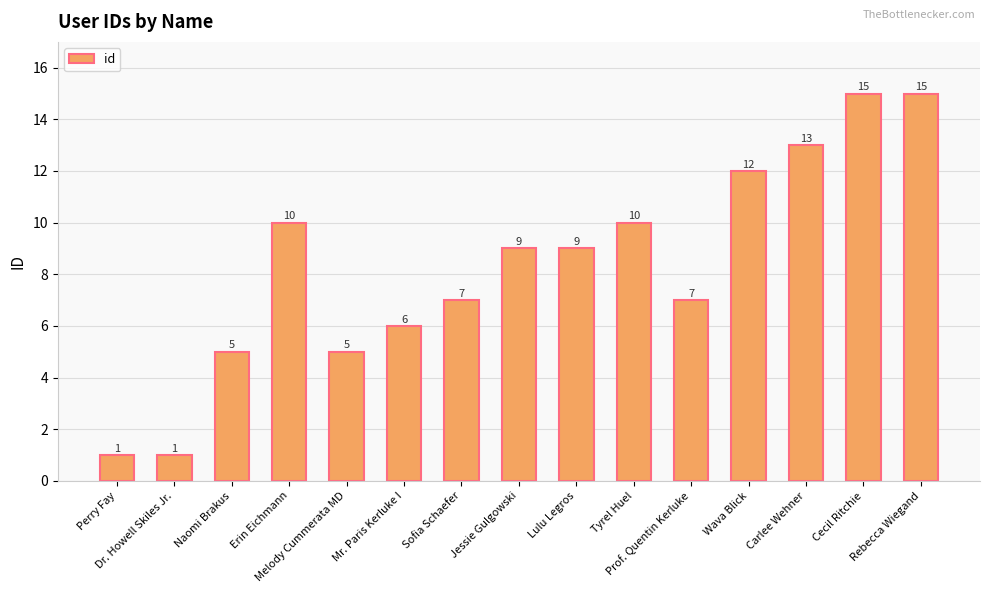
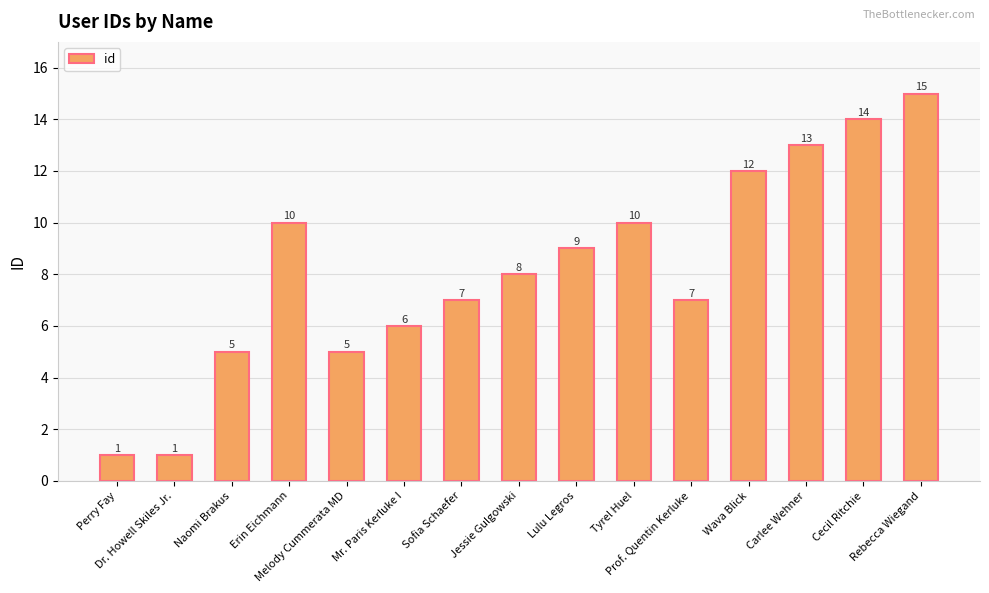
  {
    "Perry Fay": 1,
    "Dr. Howell Skiles Jr.": 1,
    "Naomi Brakus": 5,
    "Erin Eichmann": 10,
    "Melody Cummerata MD": 5,
    "Mr. Paris Kerluke I": 6,
    "Sofia Schaefer": 7,
-   "Jessie Gulgowski": 9,
+   "Jessie Gulgowski": 8,
    "Lulu Legros": 9,
    "Tyrel Huel": 10,
    "Prof. Quentin Kerluke": 7,
    "Wava Blick": 12,
    "Carlee Wehner": 13,
-   "Cecil Ritchie": 15,
+   "Cecil Ritchie": 14,
    "Rebecca Wiegand": 15
  }
